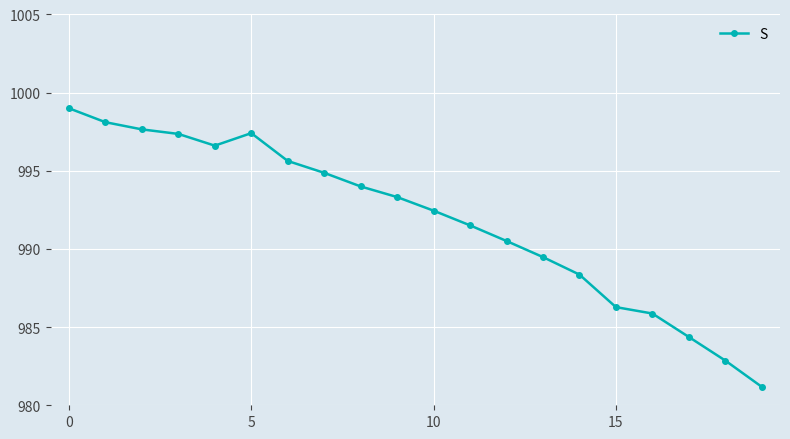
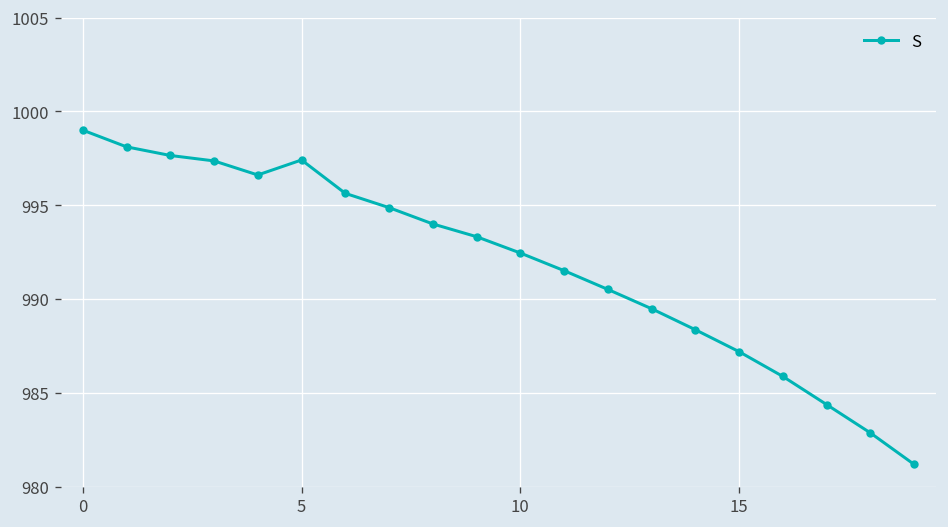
  {
    "0": 999.0,
    "5": 997.4,
    "10": 992.5,
-   "15": 986.3
+   "15": 987.2
  }
